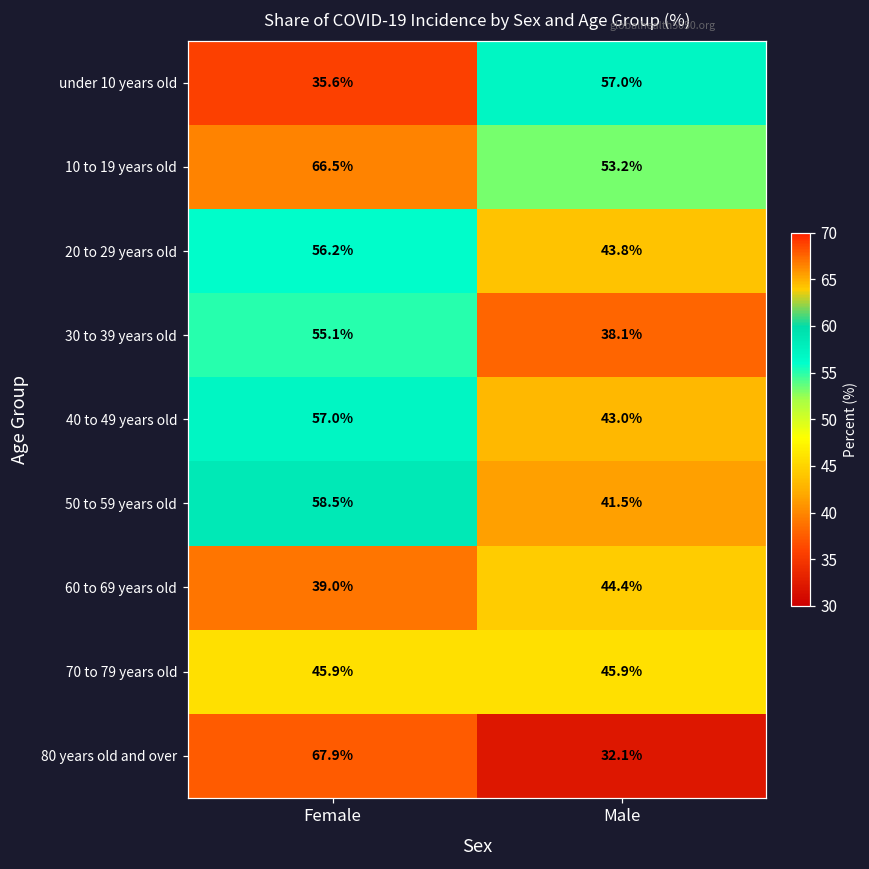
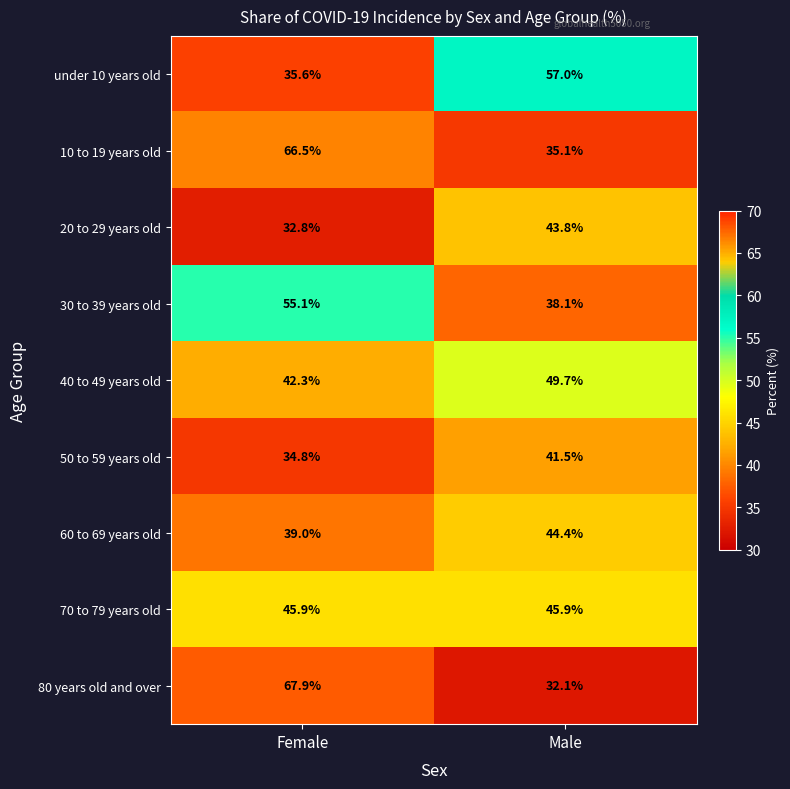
  {
    "under 10 years old": {
      "Female": "35.6%",
      "Male": "57.0%"
    },
    "10 to 19 years old": {
      "Female": "66.5%",
-     "Male": "53.2%"
+     "Male": "35.1%"
    },
    "20 to 29 years old": {
-     "Female": "56.2%",
+     "Female": "32.8%",
      "Male": "43.8%"
    },
    "30 to 39 years old": {
      "Female": "55.1%",
      "Male": "38.1%"
    },
    "40 to 49 years old": {
-     "Female": "57.0%",
-     "Male": "43.0%"
+     "Female": "42.3%",
+     "Male": "49.7%"
    },
    "50 to 59 years old": {
-     "Female": "58.5%",
+     "Female": "34.8%",
      "Male": "41.5%"
    },
    "60 to 69 years old": {
      "Female": "39.0%",
      "Male": "44.4%"
    },
    "70 to 79 years old": {
      "Female": "45.9%",
      "Male": "45.9%"
    },
    "80 years old and over": {
      "Female": "67.9%",
      "Male": "32.1%"
    }
  }
